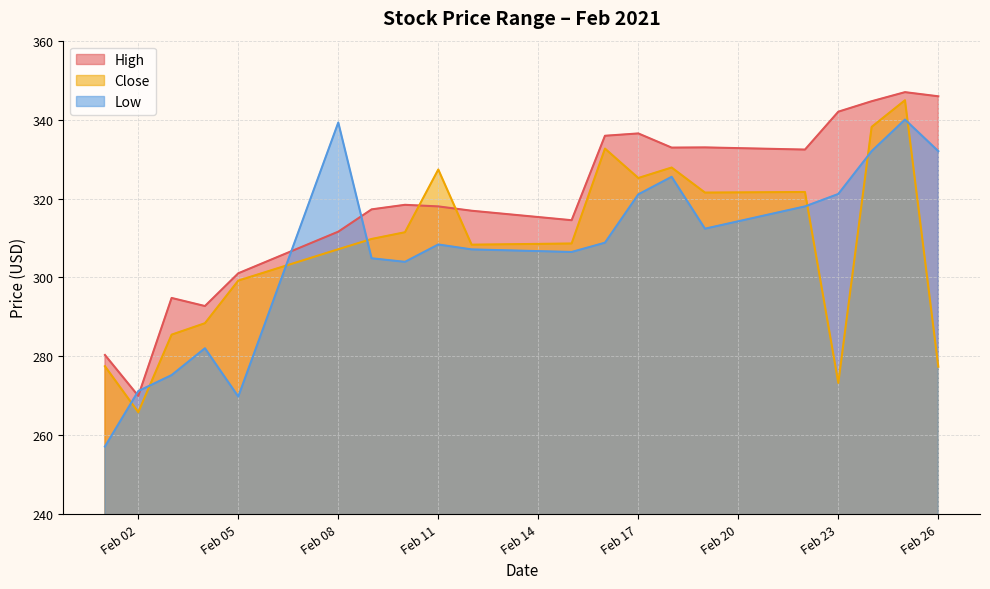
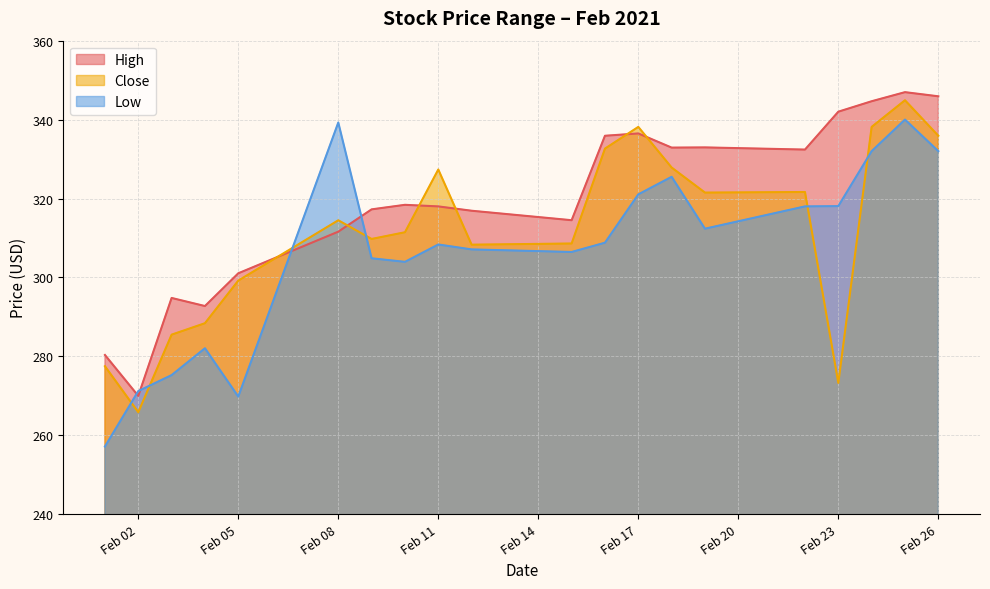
  {
    "High": {
      "Feb 02": 270,
      "Feb 05": 301,
      "Feb 08": 312,
      "Feb 11": 318,
      "Feb 17": 336,
      "Feb 23": 342,
      "Feb 26": 346
    },
    "Close": {
      "Feb 02": 266,
      "Feb 05": 299,
-     "Feb 08": 307,
+     "Feb 08": 314,
      "Feb 11": 327,
-     "Feb 17": 325,
+     "Feb 17": 338,
      "Feb 23": 273,
-     "Feb 26": 277
+     "Feb 26": 336
    },
    "Low": {
      "Feb 02": 271,
      "Feb 05": 270,
      "Feb 08": 339,
      "Feb 11": 308,
      "Feb 17": 321,
-     "Feb 23": 321,
+     "Feb 23": 318,
      "Feb 26": 332
    }
  }
